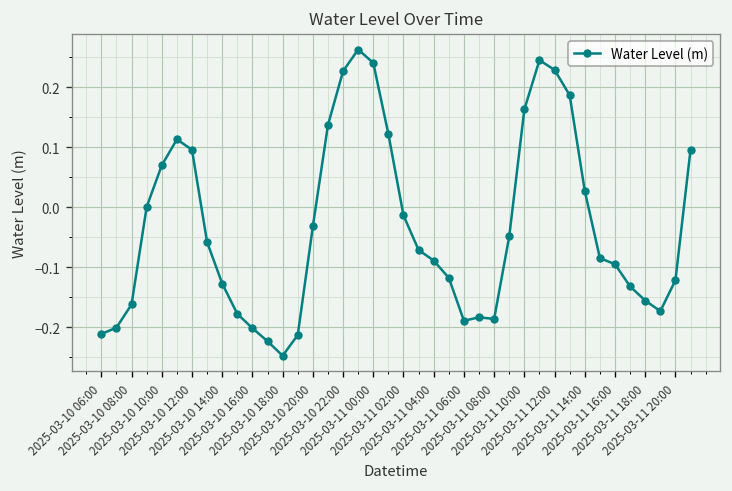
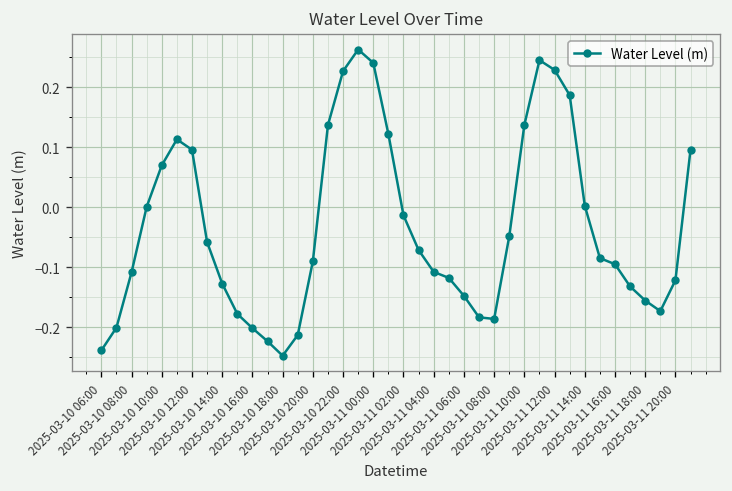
  {
-   "2025-03-10 06:00": -0.21,
-   "2025-03-10 08:00": -0.16,
+   "2025-03-10 06:00": -0.24,
+   "2025-03-10 08:00": -0.11,
    "2025-03-10 10:00": 0.07,
    "2025-03-10 12:00": 0.10,
    "2025-03-10 14:00": -0.13,
    "2025-03-10 16:00": -0.20,
    "2025-03-10 18:00": -0.25,
-   "2025-03-10 20:00": -0.03,
+   "2025-03-10 20:00": -0.09,
    "2025-03-10 22:00": 0.23,
    "2025-03-11 00:00": 0.24,
    "2025-03-11 02:00": -0.01,
-   "2025-03-11 04:00": -0.09,
-   "2025-03-11 06:00": -0.19,
+   "2025-03-11 04:00": -0.11,
+   "2025-03-11 06:00": -0.15,
    "2025-03-11 08:00": -0.19,
-   "2025-03-11 10:00": 0.16,
+   "2025-03-11 10:00": 0.14,
    "2025-03-11 12:00": 0.23,
-   "2025-03-11 14:00": 0.03,
+   "2025-03-11 14:00": 0.00,
    "2025-03-11 16:00": -0.10,
    "2025-03-11 18:00": -0.16,
    "2025-03-11 20:00": -0.12
  }
